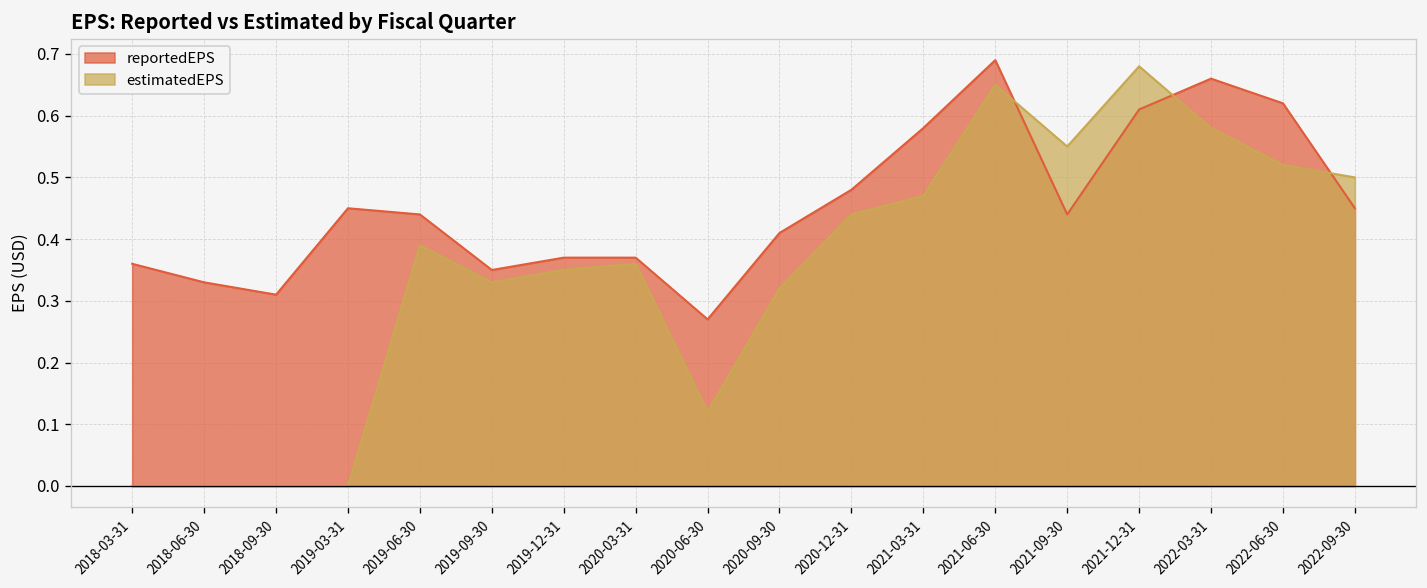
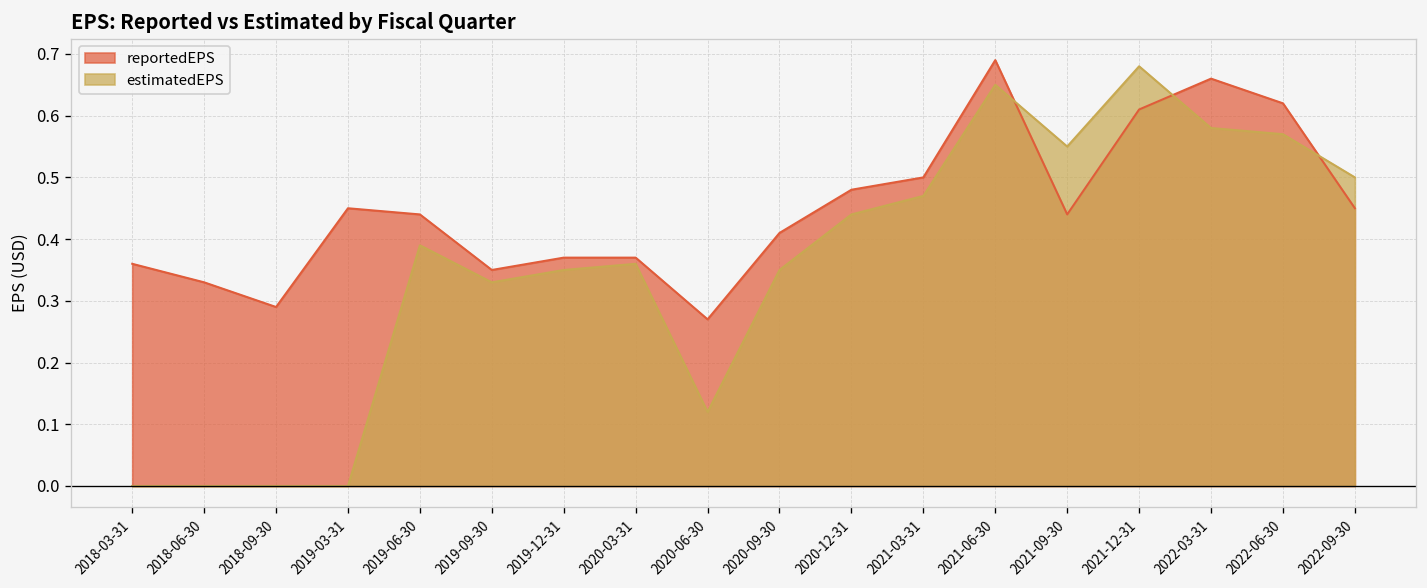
  {
    "reportedEPS": {
      "2018-03-31": 0.36,
      "2018-06-30": 0.33,
-     "2018-09-30": 0.31,
+     "2018-09-30": 0.29,
      "2019-03-31": 0.45,
      "2019-06-30": 0.44,
      "2019-09-30": 0.35,
      "2019-12-31": 0.37,
      "2020-03-31": 0.37,
      "2020-06-30": 0.27,
      "2020-09-30": 0.41,
      "2020-12-31": 0.48,
-     "2021-03-31": 0.58,
+     "2021-03-31": 0.50,
      "2021-06-30": 0.69,
      "2021-09-30": 0.44,
      "2021-12-31": 0.61,
      "2022-03-31": 0.66,
      "2022-06-30": 0.62,
      "2022-09-30": 0.45
    },
    "estimatedEPS": {
      "2018-03-31": 0.00,
      "2018-06-30": 0.00,
      "2018-09-30": 0.00,
      "2019-03-31": 0.00,
      "2019-06-30": 0.39,
      "2019-09-30": 0.33,
      "2019-12-31": 0.35,
      "2020-03-31": 0.36,
      "2020-06-30": 0.12,
-     "2020-09-30": 0.32,
+     "2020-09-30": 0.35,
      "2020-12-31": 0.44,
      "2021-03-31": 0.47,
      "2021-06-30": 0.65,
      "2021-09-30": 0.55,
      "2021-12-31": 0.68,
      "2022-03-31": 0.58,
-     "2022-06-30": 0.52,
+     "2022-06-30": 0.57,
      "2022-09-30": 0.50
    }
  }
